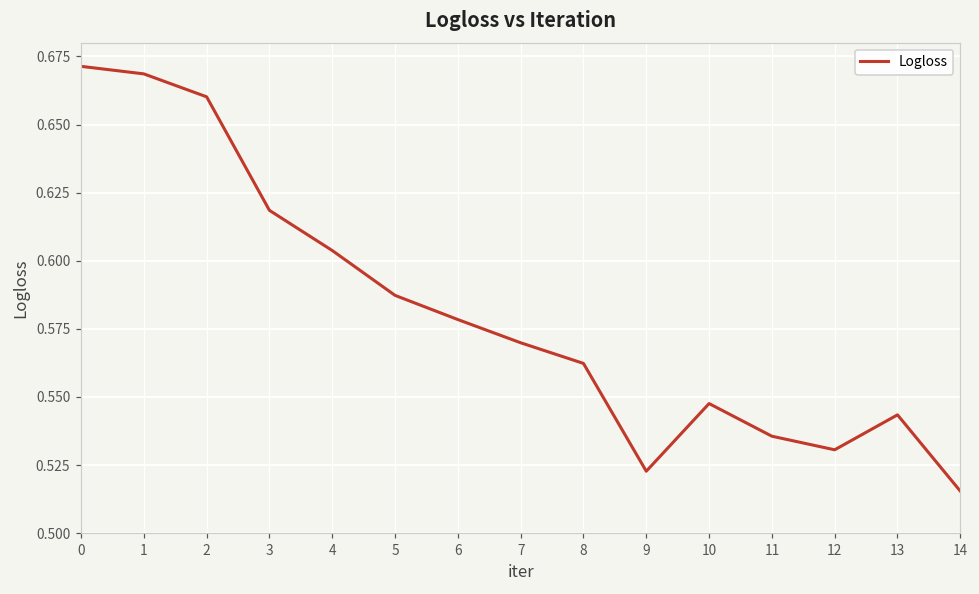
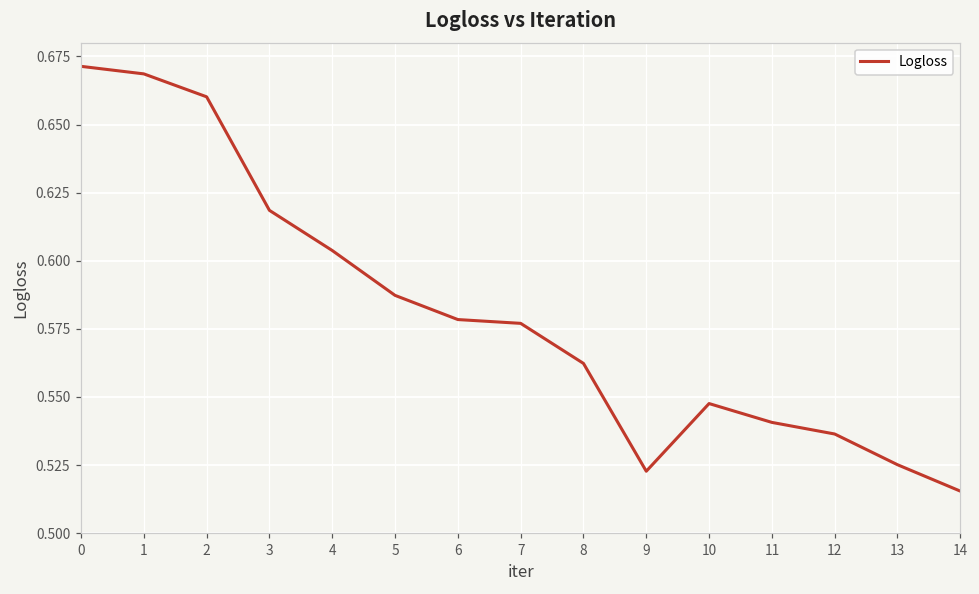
  {
    "0": 0.671,
    "1": 0.669,
    "2": 0.660,
    "3": 0.618,
    "4": 0.604,
    "5": 0.587,
    "6": 0.578,
-   "7": 0.570,
+   "7": 0.577,
    "8": 0.562,
    "9": 0.523,
    "10": 0.548,
-   "11": 0.536,
-   "12": 0.531,
-   "13": 0.543,
+   "11": 0.541,
+   "12": 0.536,
+   "13": 0.525,
    "14": 0.515
  }
